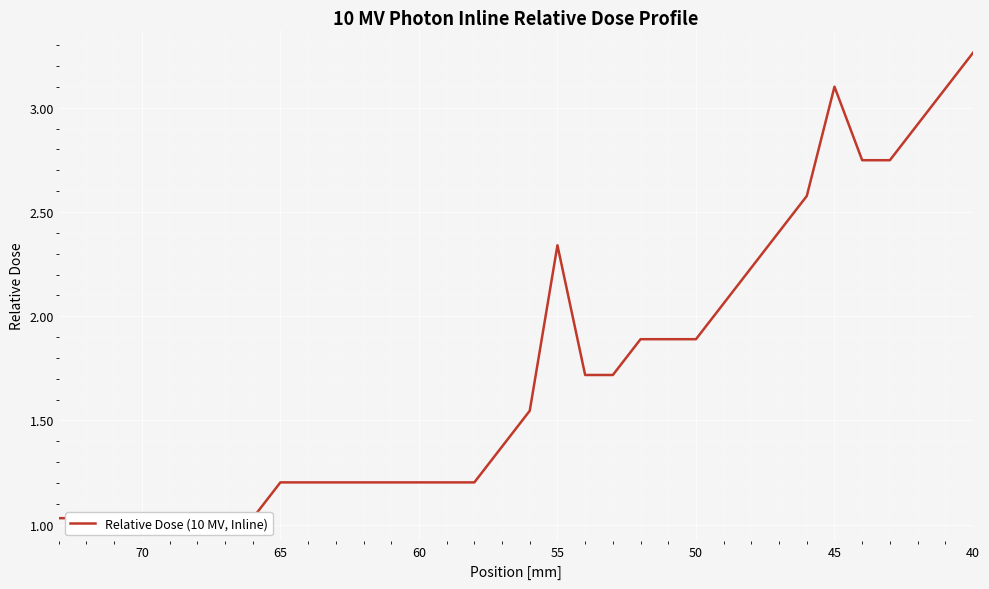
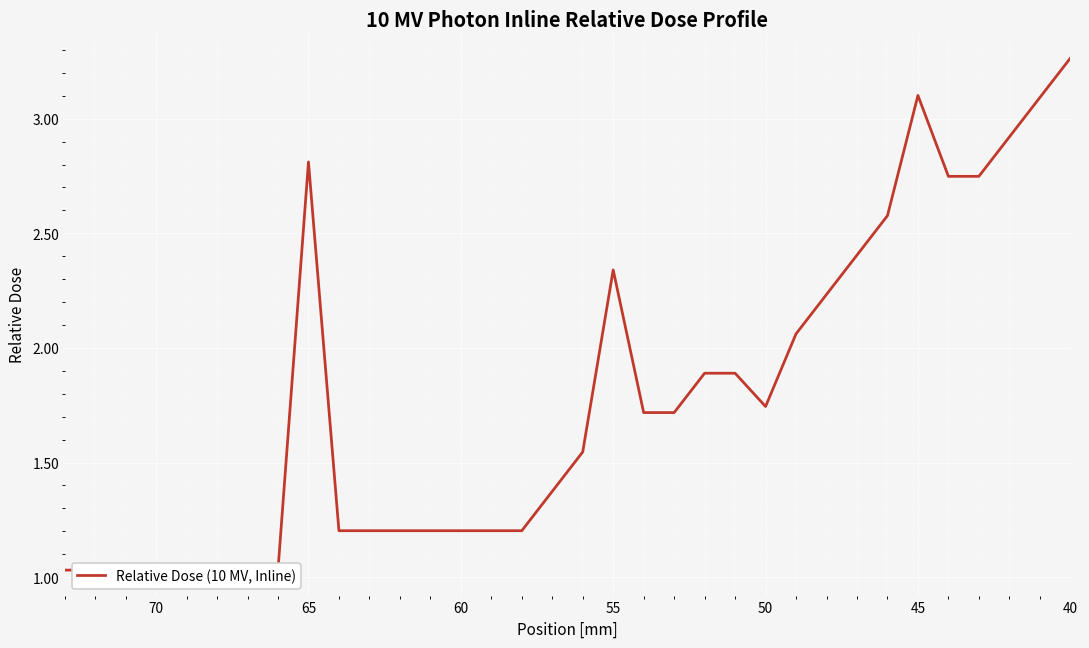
  {
-   "65": 1.20,
+   "65": 2.81,
    "60": 1.20,
    "55": 2.34,
-   "50": 1.89,
+   "50": 1.74,
    "45": 3.10,
    "40": 3.26
  }
